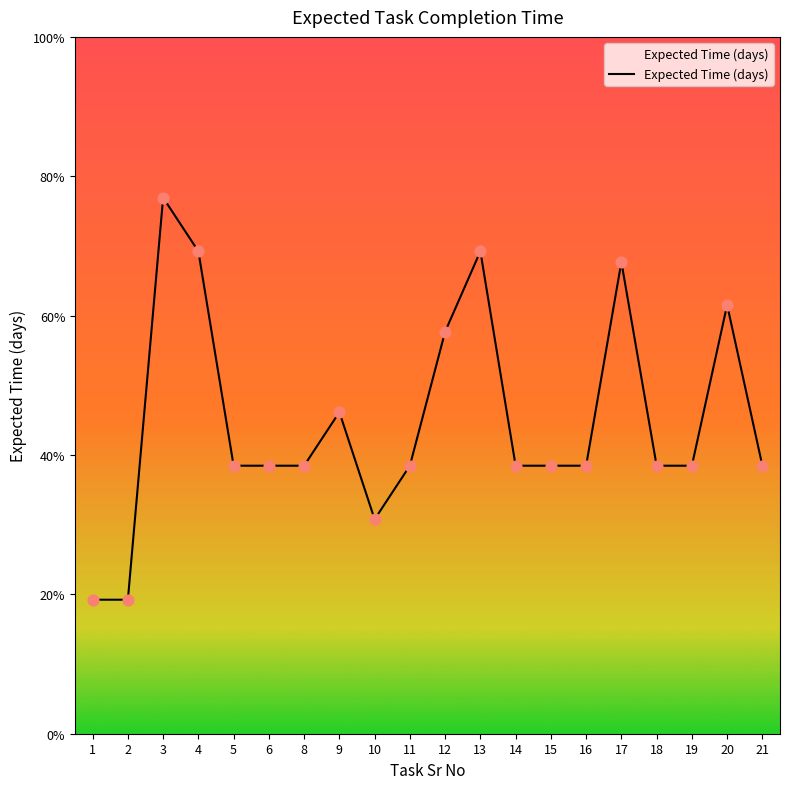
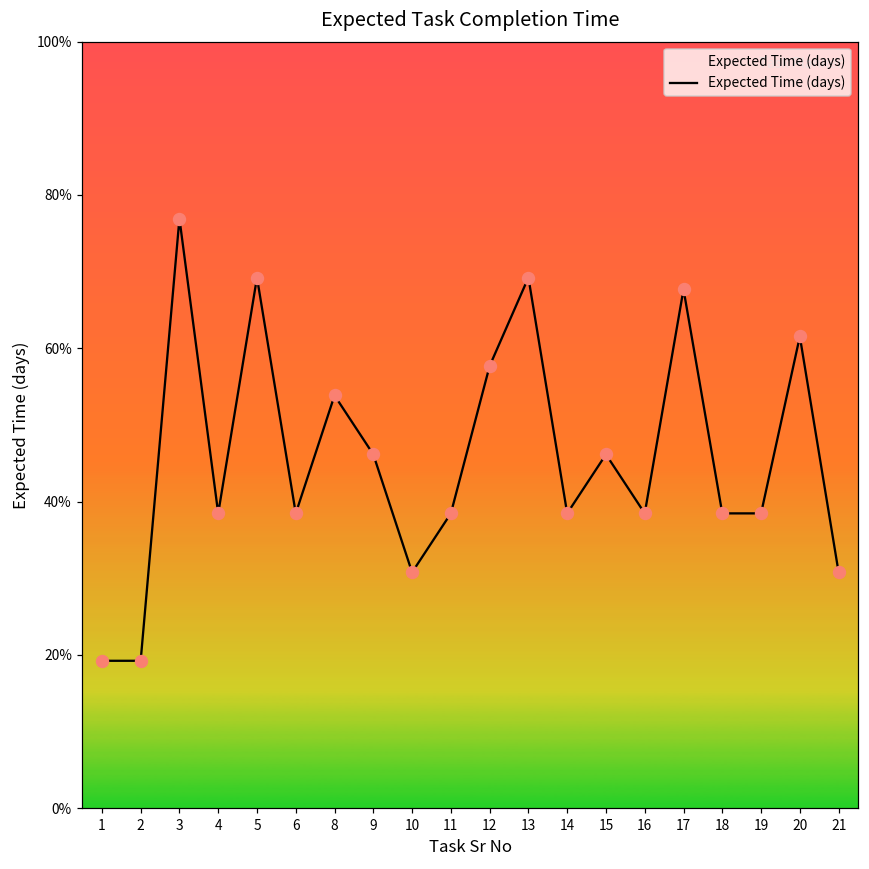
  {
    "1": "19%",
    "2": "19%",
    "3": "77%",
-   "4": "69%",
-   "5": "38%",
+   "4": "38%",
+   "5": "69%",
    "6": "38%",
-   "8": "38%",
+   "8": "54%",
    "9": "46%",
    "10": "31%",
    "11": "38%",
    "12": "58%",
    "13": "69%",
    "14": "38%",
-   "15": "38%",
+   "15": "46%",
    "16": "38%",
    "17": "68%",
    "18": "38%",
    "19": "38%",
    "20": "62%",
-   "21": "38%"
+   "21": "31%"
  }
